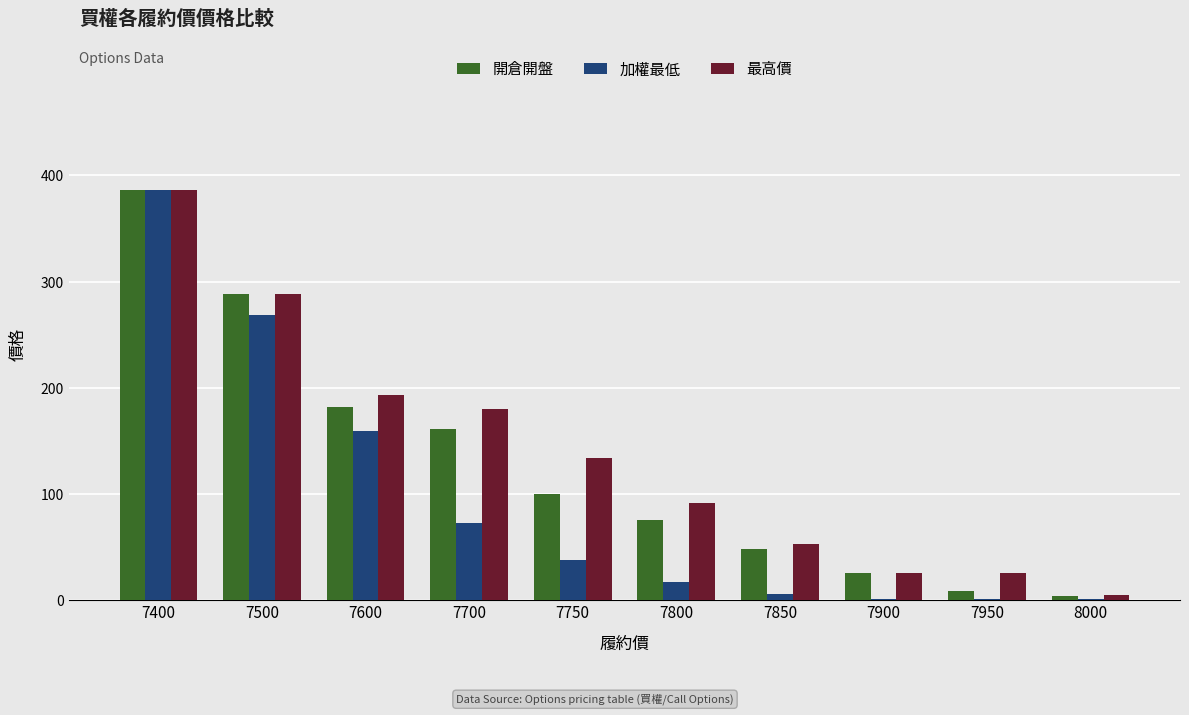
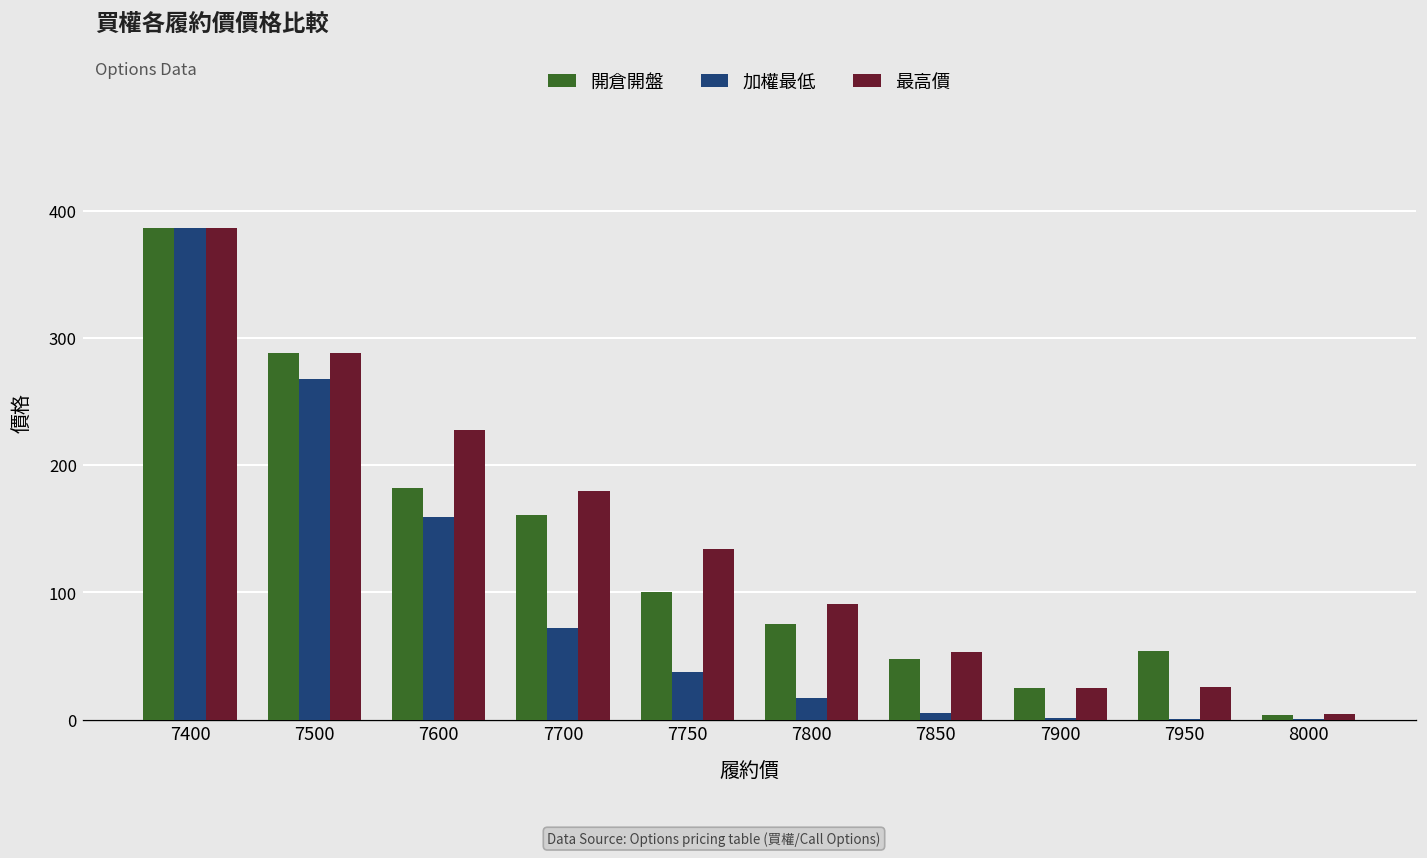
  {
    "開倉開盤": {
      "7400": 386,
      "7500": 288,
      "7600": 182,
      "7700": 161,
      "7750": 100,
      "7800": 75,
      "7850": 48,
      "7900": 25,
-     "7950": 8,
+     "7950": 54,
      "8000": 4
    },
    "加權最低": {
      "7400": 386,
      "7500": 268,
      "7600": 159,
      "7700": 72,
      "7750": 38,
      "7800": 17,
      "7850": 5
    },
    "最高價": {
      "7400": 386,
      "7500": 288,
-     "7600": 193,
+     "7600": 228,
      "7700": 180,
      "7750": 134,
      "7800": 91,
      "7850": 53,
      "7900": 25,
      "7950": 26,
      "8000": 4
    }
  }
